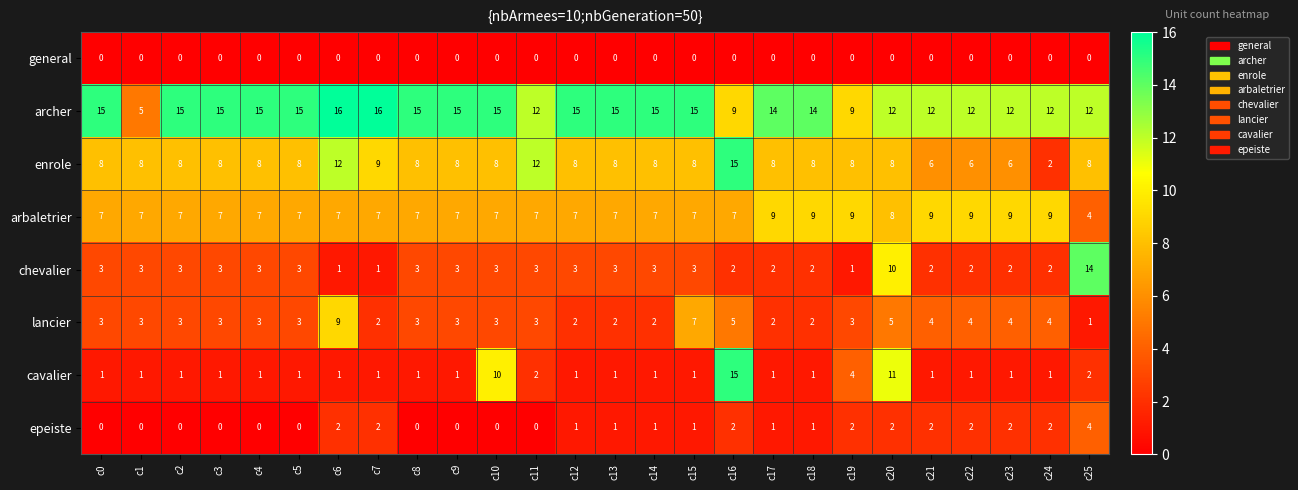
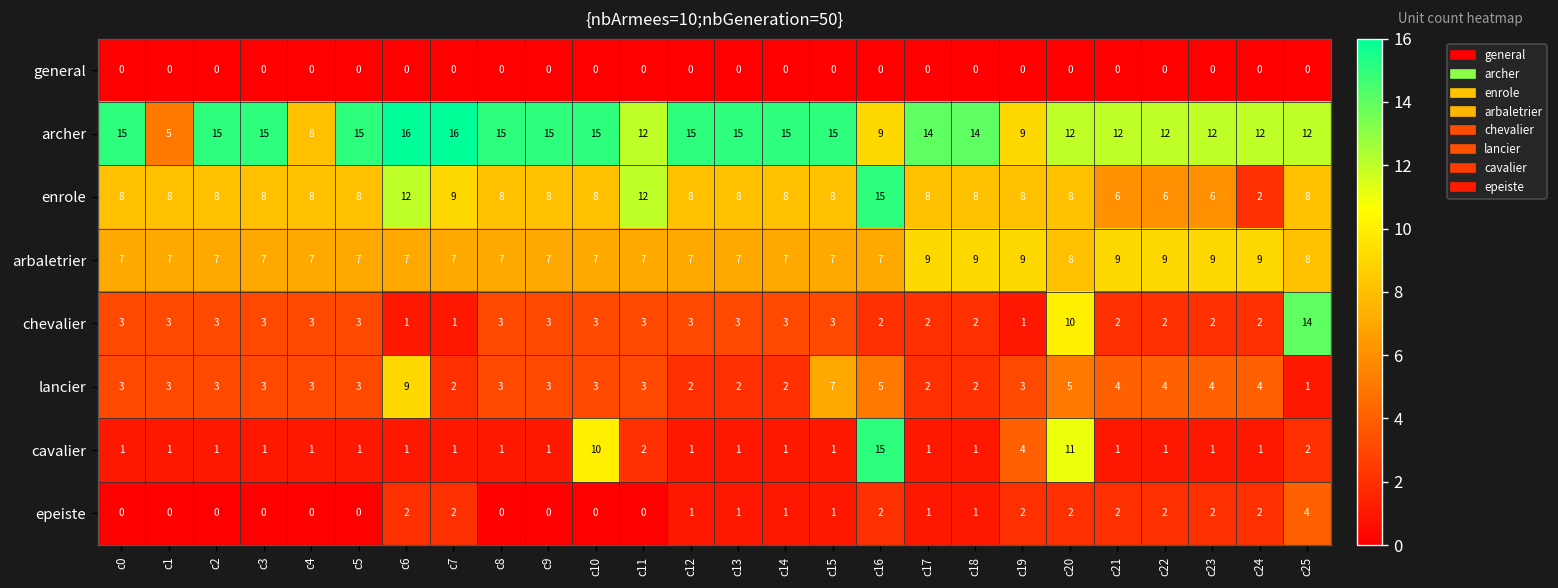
  {
    "archer": {
      "c0": 15,
      "c1": 5,
      "c2": 15,
      "c3": 15,
-     "c4": 15,
+     "c4": 8,
      "c5": 15,
      "c6": 16,
      "c7": 16,
      "c8": 15,
      "c9": 15,
      "c10": 15,
      "c11": 12,
      "c12": 15,
      "c13": 15,
      "c14": 15,
      "c15": 15,
      "c16": 9,
      "c17": 14,
      "c18": 14,
      "c19": 9,
      "c20": 12,
      "c21": 12,
      "c22": 12,
      "c23": 12,
      "c24": 12,
      "c25": 12
    },
    "arbaletrier": {
      "c0": 7,
      "c1": 7,
      "c2": 7,
      "c3": 7,
      "c4": 7,
      "c5": 7,
      "c6": 7,
      "c7": 7,
      "c8": 7,
      "c9": 7,
      "c10": 7,
      "c11": 7,
      "c12": 7,
      "c13": 7,
      "c14": 7,
      "c15": 7,
      "c16": 7,
      "c17": 9,
      "c18": 9,
      "c19": 9,
      "c20": 8,
      "c21": 9,
      "c22": 9,
      "c23": 9,
      "c24": 9,
-     "c25": 4
+     "c25": 8
    }
  }
